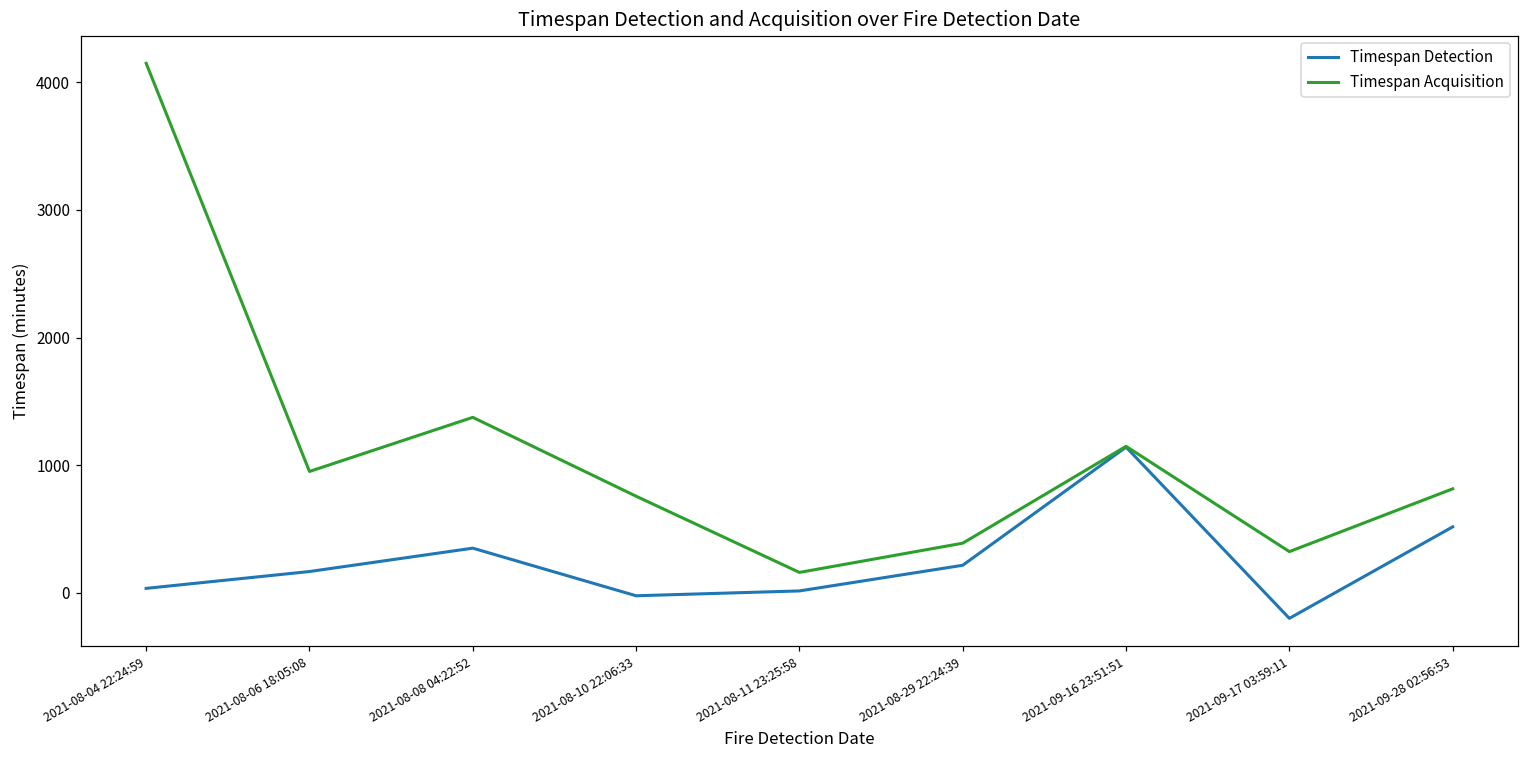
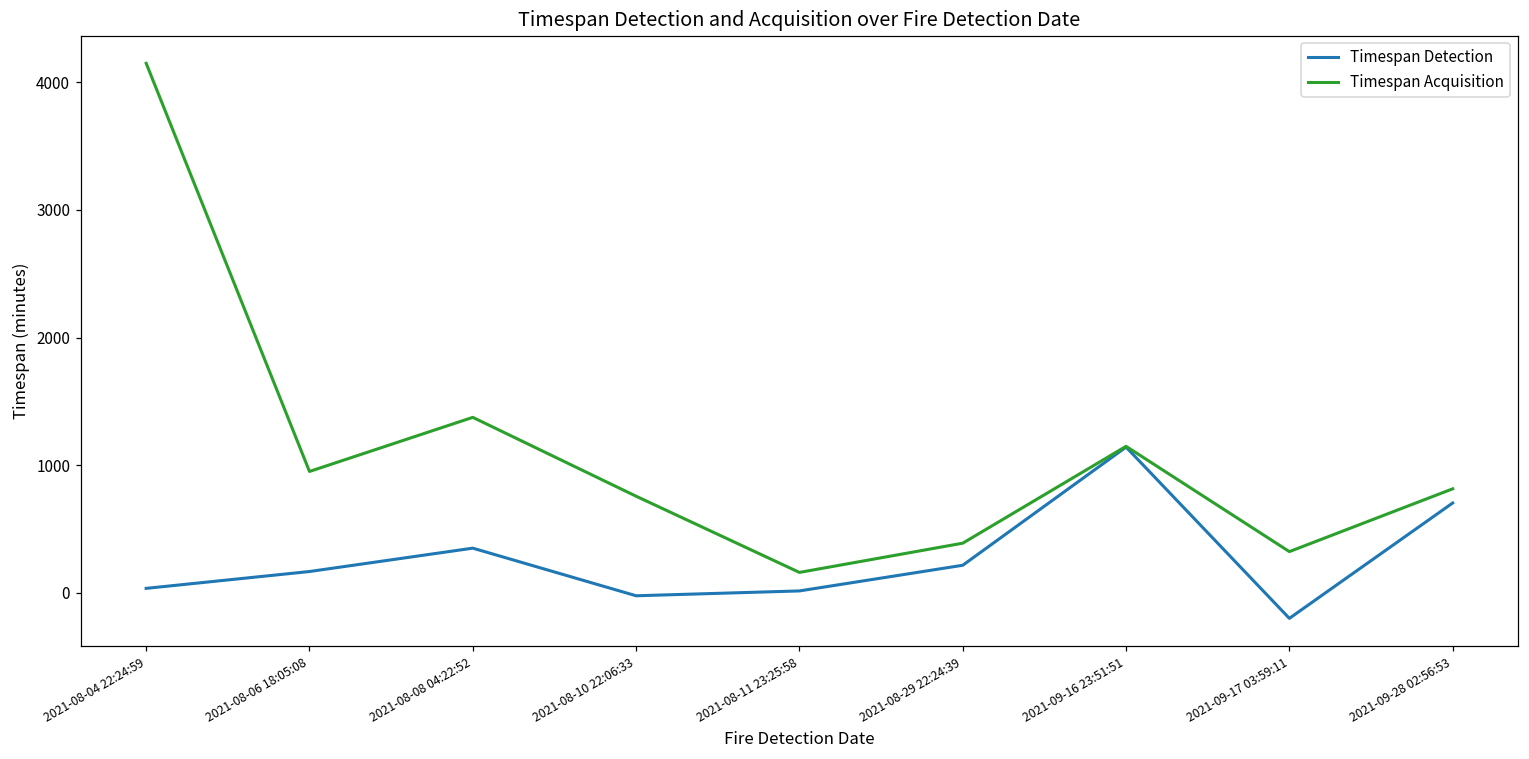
  {
    "Timespan Detection": {
      "2021-08-04 22:24:59": 40,
      "2021-08-06 18:05:08": 170,
      "2021-08-08 04:22:52": 350,
      "2021-08-10 22:06:33": -20,
      "2021-08-11 23:25:58": 20,
      "2021-08-29 22:24:39": 220,
      "2021-09-17 03:59:11": -200,
-     "2021-09-28 02:56:53": 520
+     "2021-09-28 02:56:53": 700
    },
    "Timespan Acquisition": {
      "2021-08-04 22:24:59": 4150,
      "2021-08-06 18:05:08": 950,
      "2021-08-08 04:22:52": 1380,
      "2021-08-10 22:06:33": 760,
      "2021-08-11 23:25:58": 160,
      "2021-08-29 22:24:39": 390,
      "2021-09-17 03:59:11": 320,
      "2021-09-28 02:56:53": 820
    }
  }
